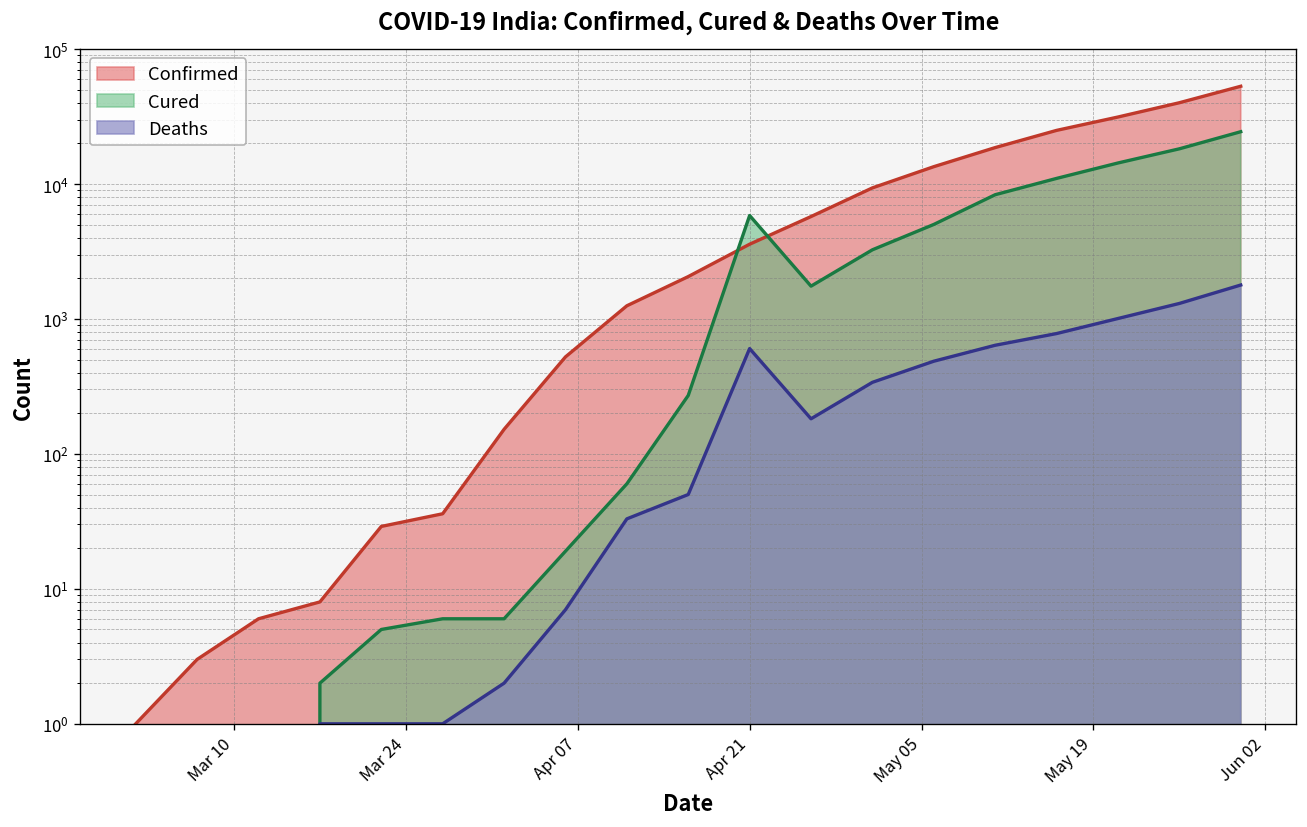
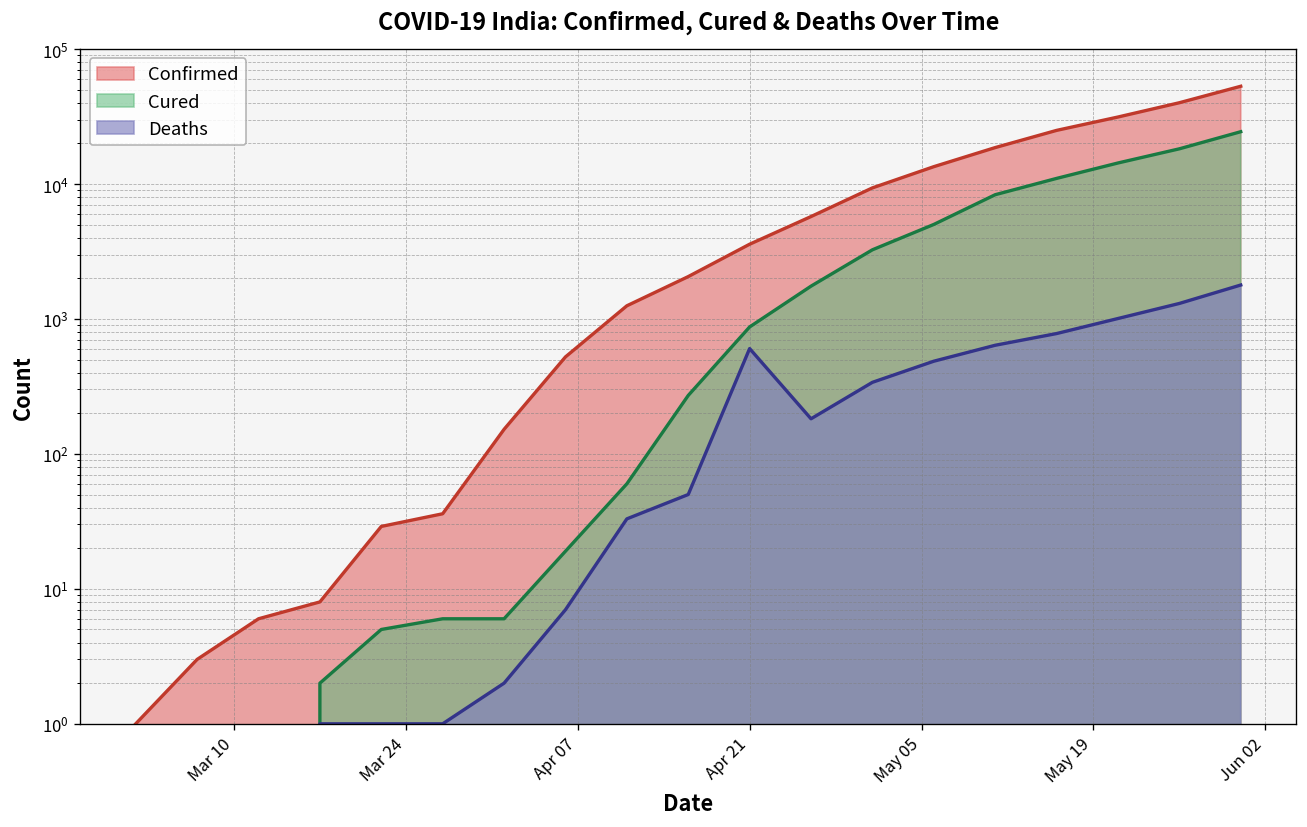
  {
    "Confirmed": {
      "Apr 21": 3600
    },
    "Cured": {
-     "Apr 21": 6000
+     "Apr 21": 900
    },
    "Deaths": {
      "Apr 21": 600
    }
  }
